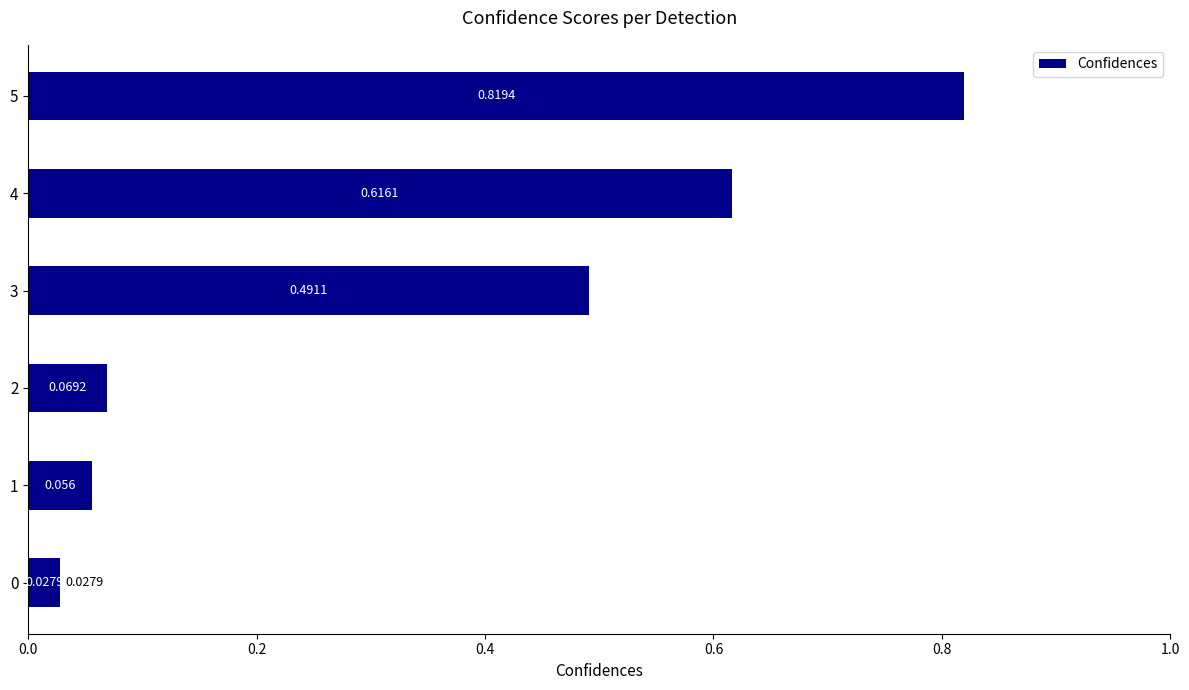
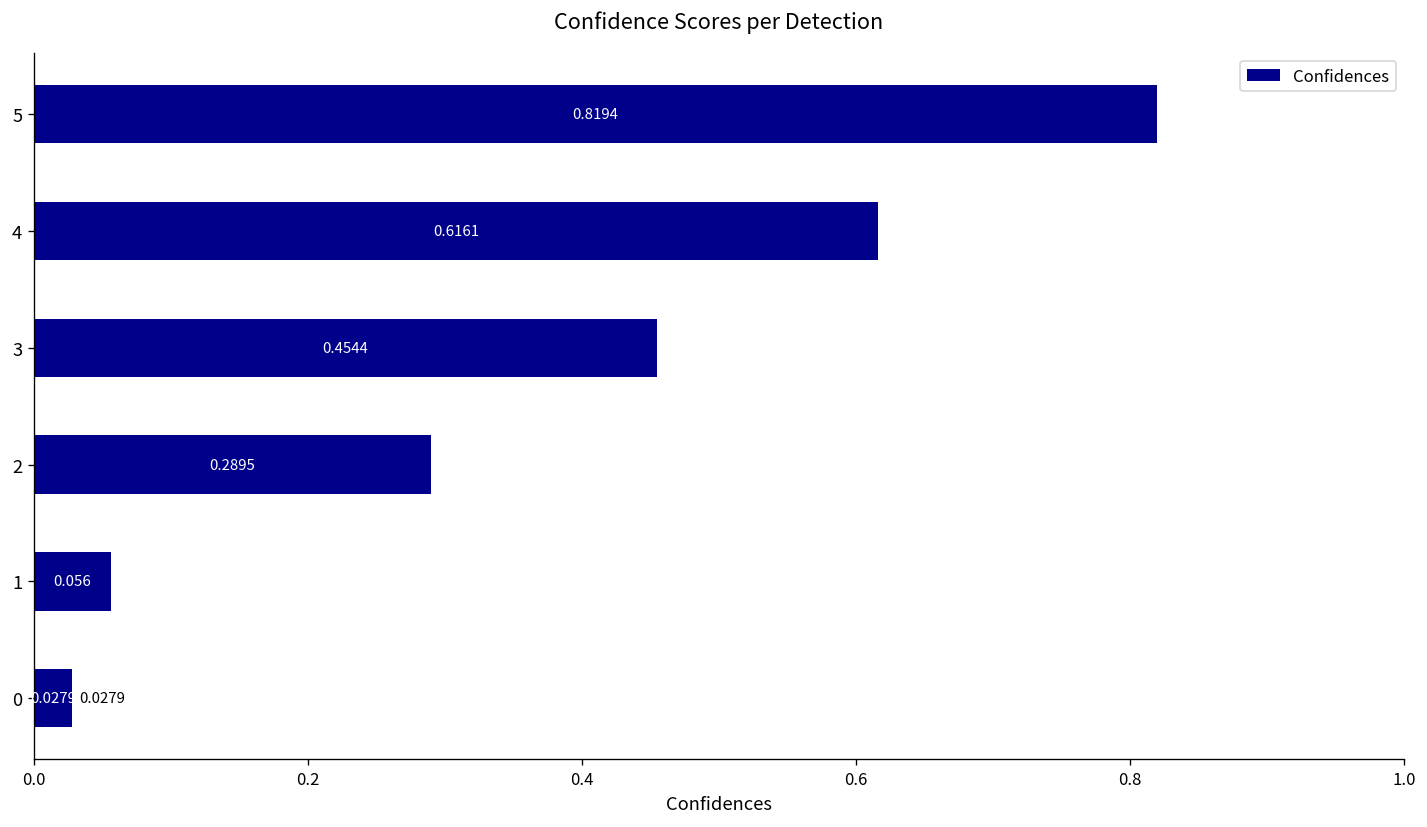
  {
    "5": 0.8194,
    "4": 0.6161,
-   "3": 0.4911,
-   "2": 0.0692,
+   "3": 0.4544,
+   "2": 0.2895,
    "1": 0.056,
    "0": 0.0279
  }
